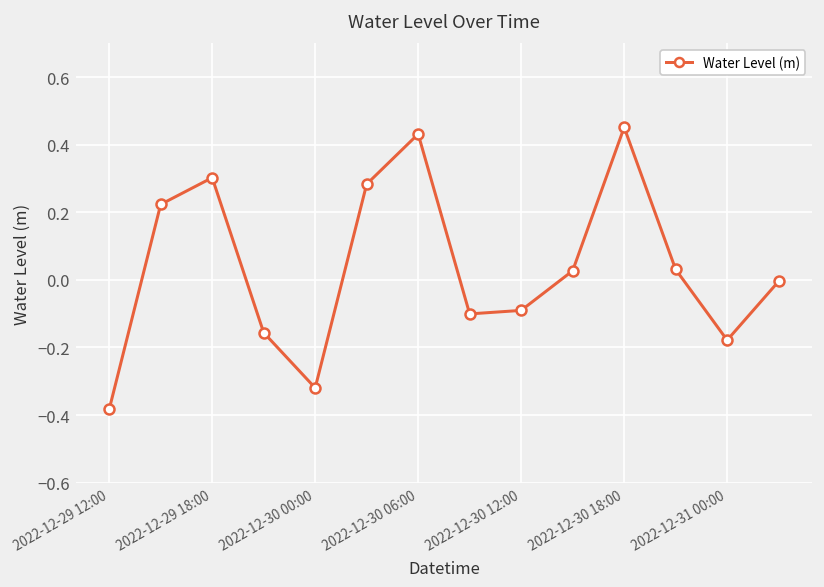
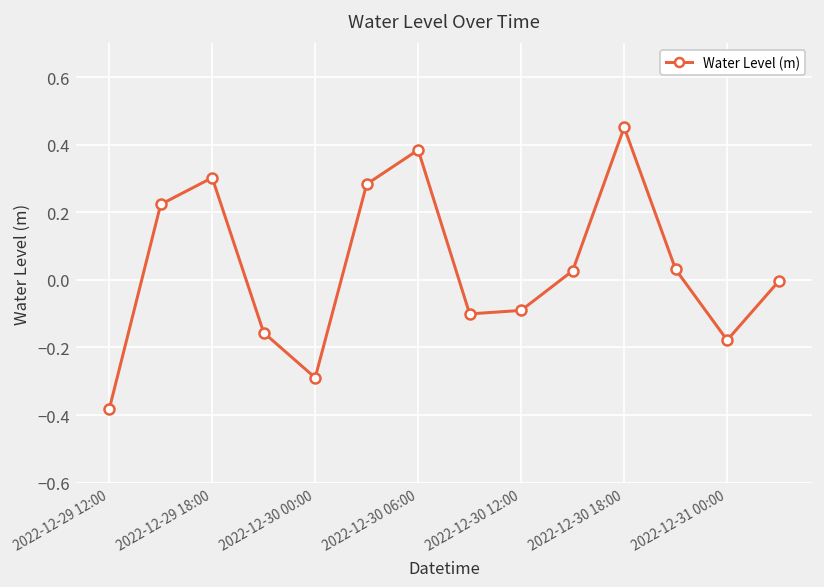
  {
    "2022-12-29 12:00": -0.38,
    "2022-12-29 18:00": 0.30,
-   "2022-12-30 00:00": -0.32,
-   "2022-12-30 06:00": 0.43,
+   "2022-12-30 00:00": -0.29,
+   "2022-12-30 06:00": 0.38,
    "2022-12-30 12:00": -0.09,
    "2022-12-30 18:00": 0.45,
    "2022-12-31 00:00": -0.18
  }
